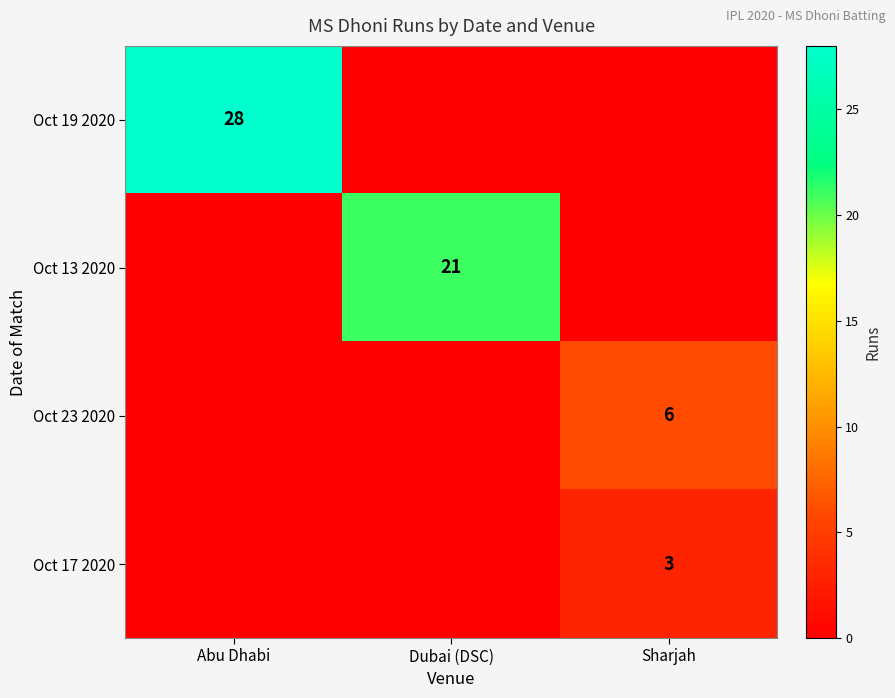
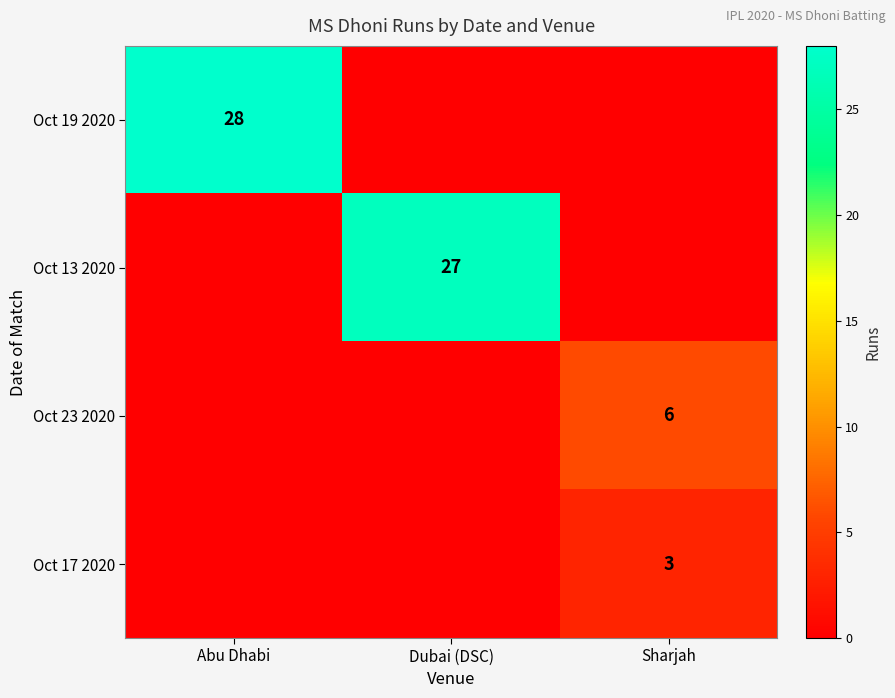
  {
    "Oct 19 2020": {
      "Abu Dhabi": 28
    },
    "Oct 13 2020": {
-     "Dubai (DSC)": 21
+     "Dubai (DSC)": 27
    },
    "Oct 23 2020": {
      "Sharjah": 6
    },
    "Oct 17 2020": {
      "Sharjah": 3
    }
  }
